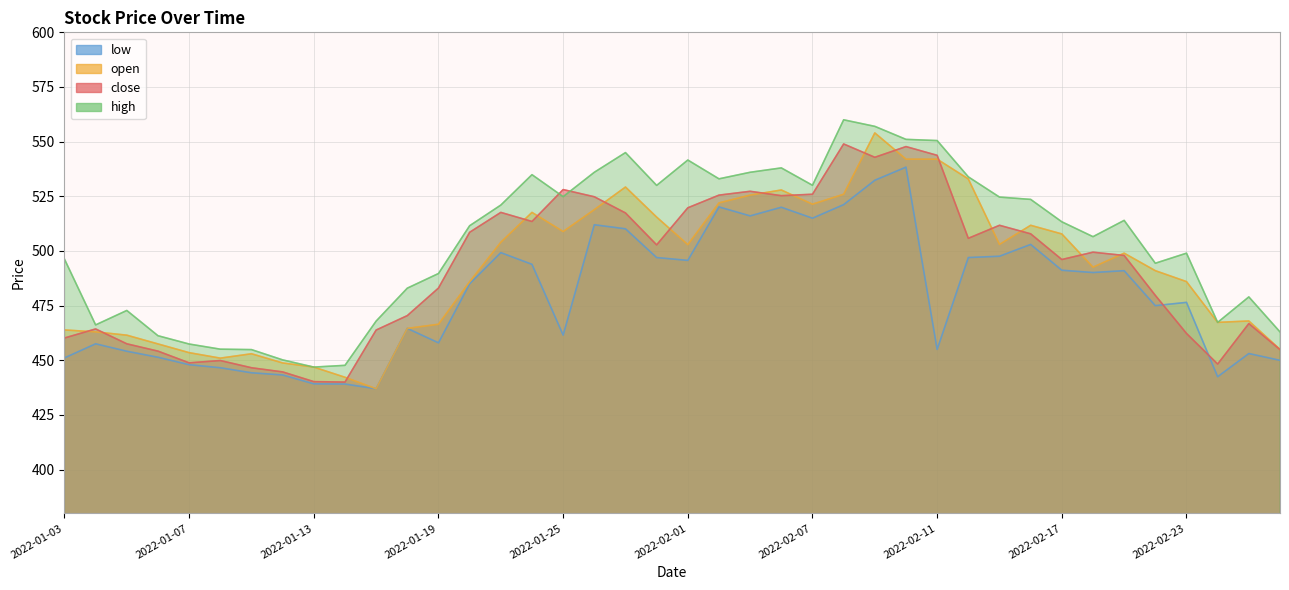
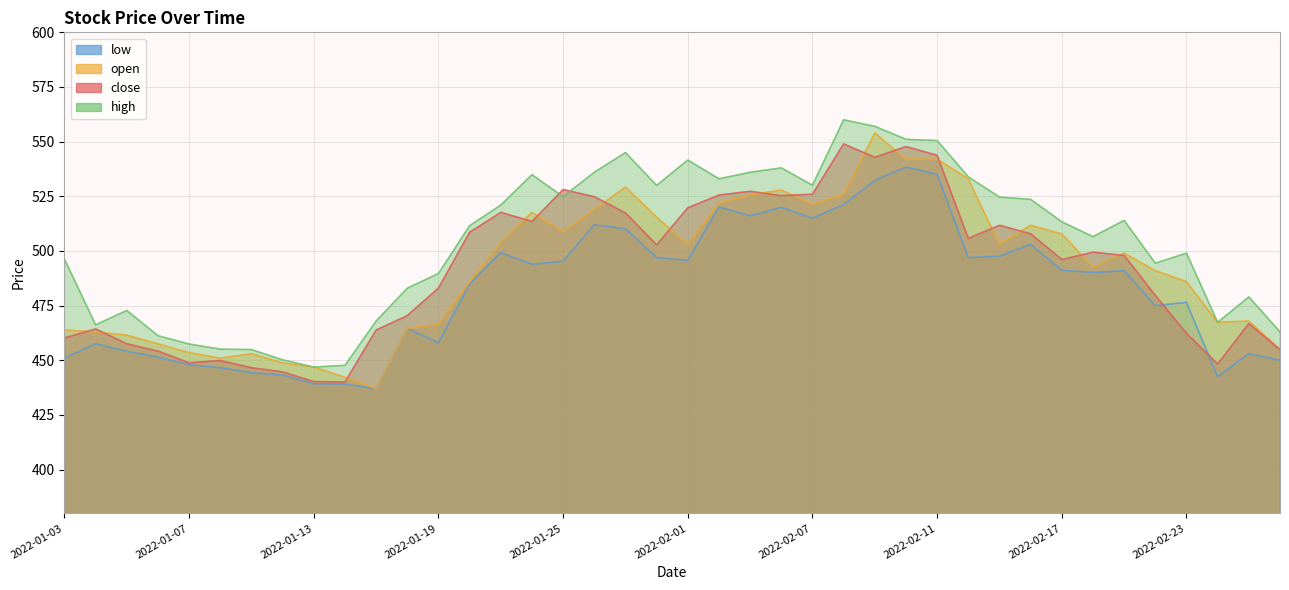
  {
    "low": {
      "2022-01-03": 451,
      "2022-01-19": 458,
-     "2022-01-25": 462,
+     "2022-01-25": 495,
      "2022-02-01": 496,
      "2022-02-07": 515,
-     "2022-02-11": 455,
+     "2022-02-11": 535,
      "2022-02-17": 491,
      "2022-02-23": 477
    },
    "open": {
      "2022-01-03": 464,
      "2022-01-07": 454,
      "2022-01-19": 467,
      "2022-01-25": 509,
      "2022-02-01": 503,
      "2022-02-07": 521,
      "2022-02-11": 542,
      "2022-02-17": 508,
      "2022-02-23": 486
    },
    "close": {
      "2022-01-03": 460,
      "2022-01-19": 483,
      "2022-01-25": 528,
      "2022-02-01": 520,
      "2022-02-07": 526,
      "2022-02-11": 544,
      "2022-02-17": 496,
      "2022-02-23": 462
    },
    "high": {
      "2022-01-03": 496,
      "2022-01-07": 457,
      "2022-01-19": 490,
      "2022-01-25": 525,
      "2022-02-01": 542,
      "2022-02-07": 530,
      "2022-02-11": 551,
      "2022-02-17": 513,
      "2022-02-23": 499
    }
  }
